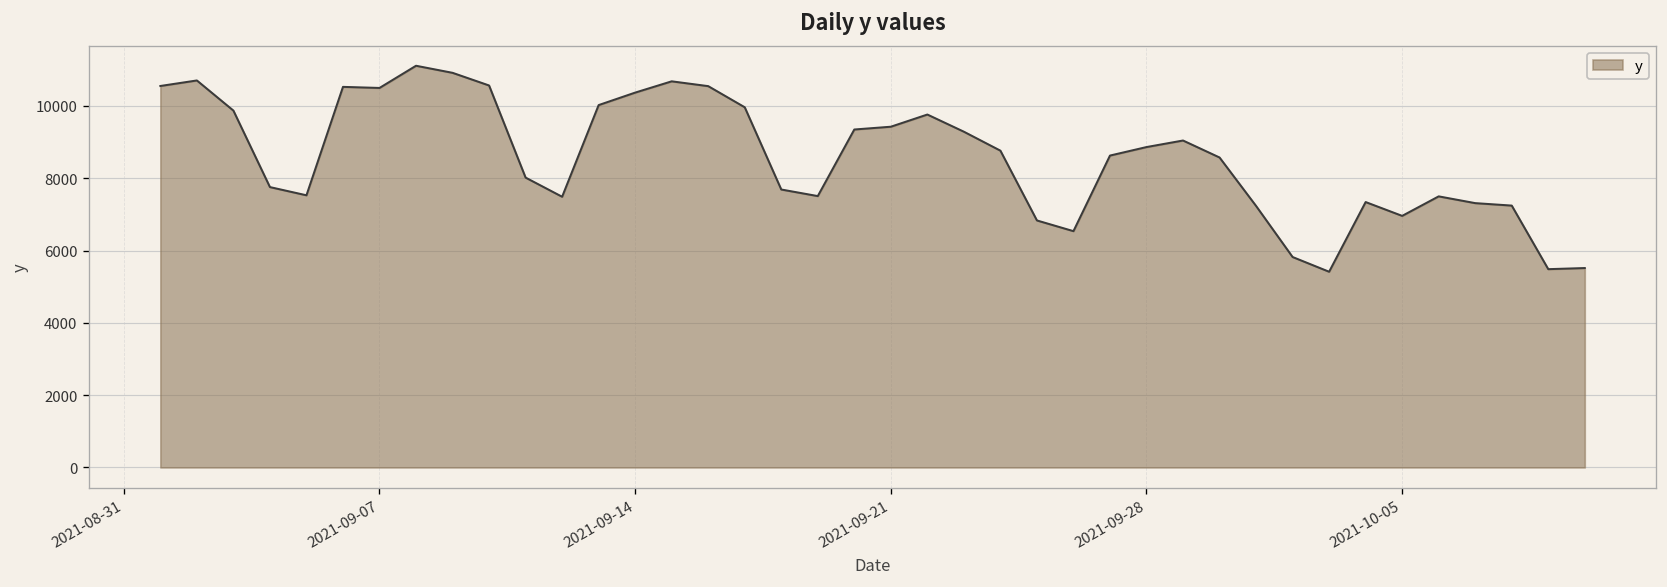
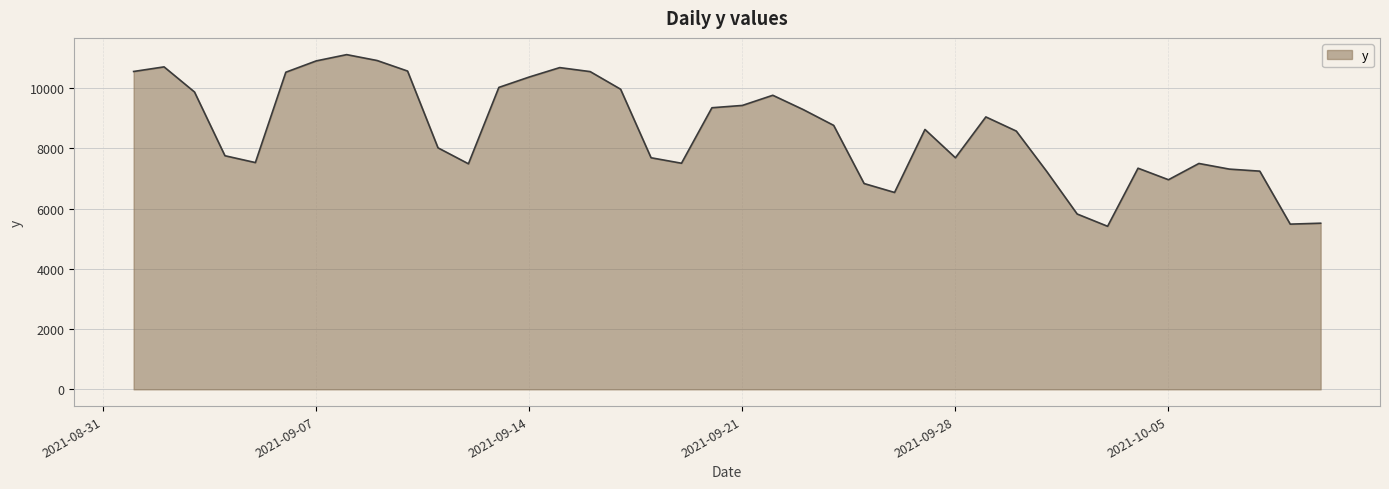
  {
-   "2021-09-07": 10500,
+   "2021-09-07": 10900,
    "2021-09-14": 10400,
    "2021-09-21": 9400,
-   "2021-09-28": 8900,
+   "2021-09-28": 7700,
    "2021-10-05": 7000
  }
